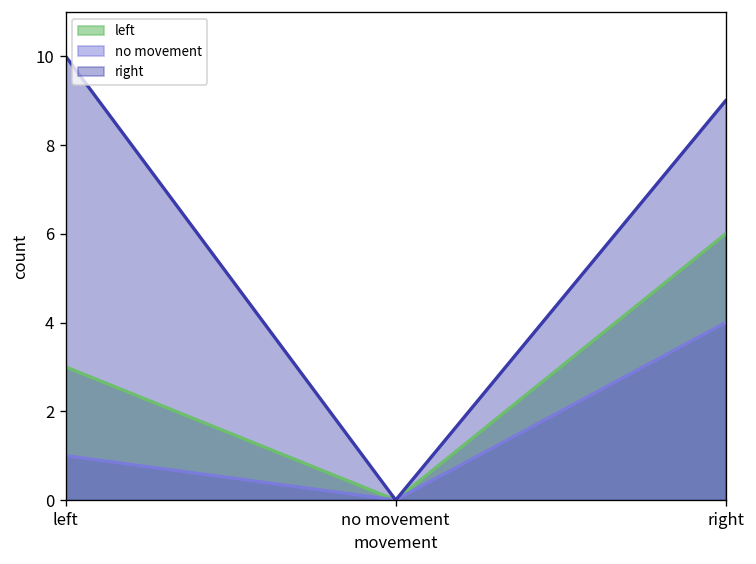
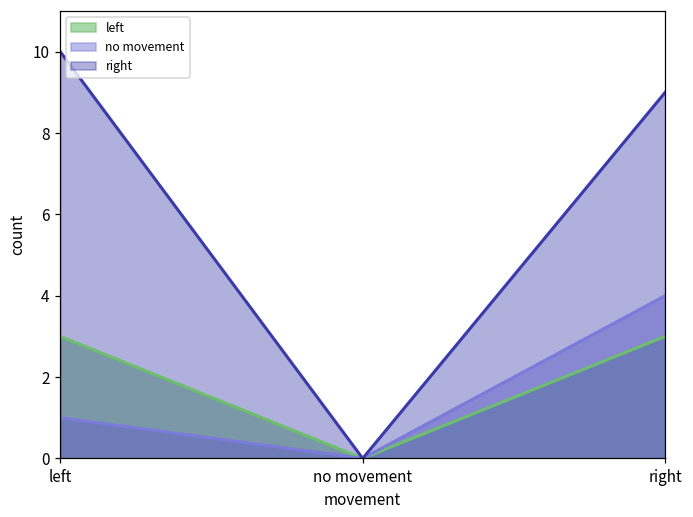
  {
    "left": {
      "left": 3,
-     "right": 6
+     "right": 3
    }
  }
